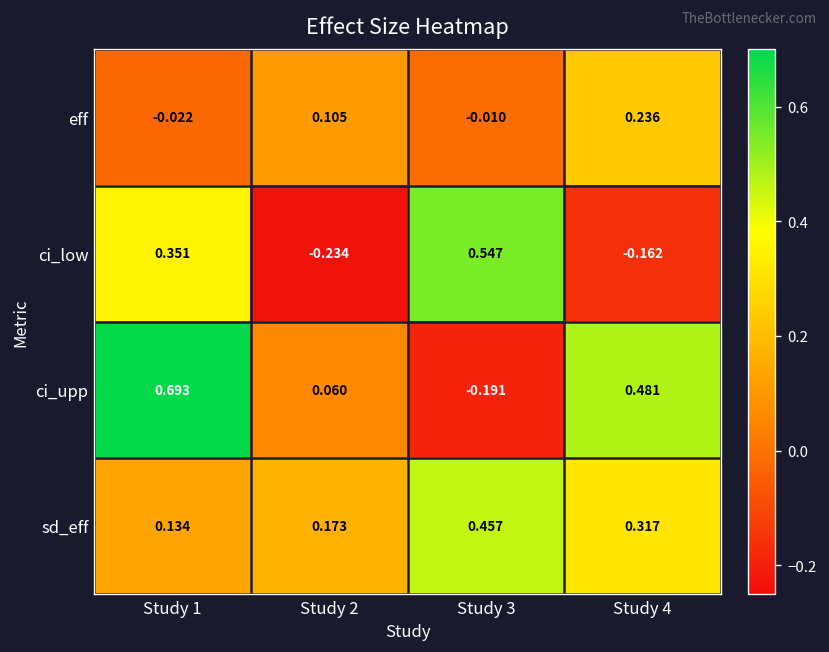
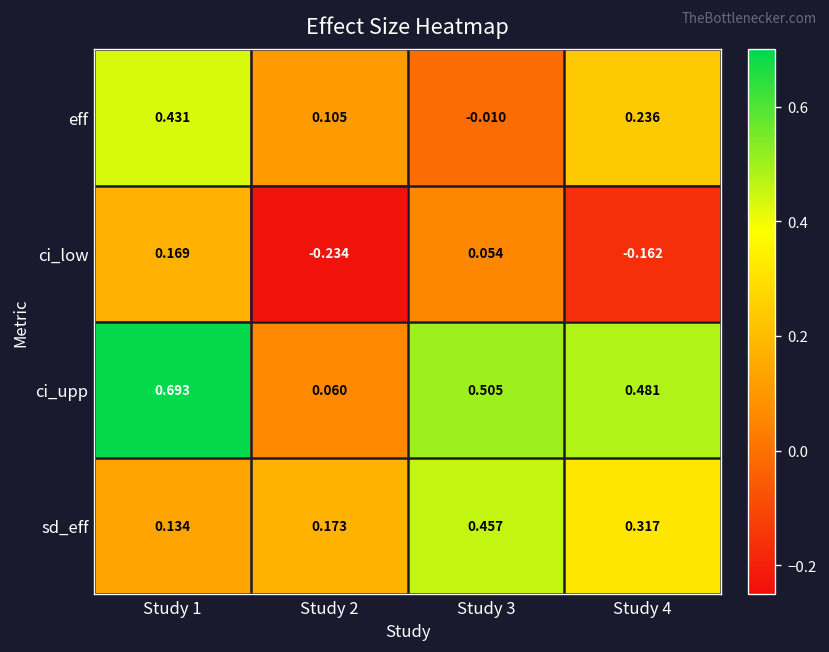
  {
    "eff": {
-     "Study 1": -0.022,
+     "Study 1": 0.431,
      "Study 2": 0.105,
      "Study 3": -0.010,
      "Study 4": 0.236
    },
    "ci_low": {
-     "Study 1": 0.351,
+     "Study 1": 0.169,
      "Study 2": -0.234,
-     "Study 3": 0.547,
+     "Study 3": 0.054,
      "Study 4": -0.162
    },
    "ci_upp": {
      "Study 1": 0.693,
      "Study 2": 0.060,
-     "Study 3": -0.191,
+     "Study 3": 0.505,
      "Study 4": 0.481
    },
    "sd_eff": {
      "Study 1": 0.134,
      "Study 2": 0.173,
      "Study 3": 0.457,
      "Study 4": 0.317
    }
  }
